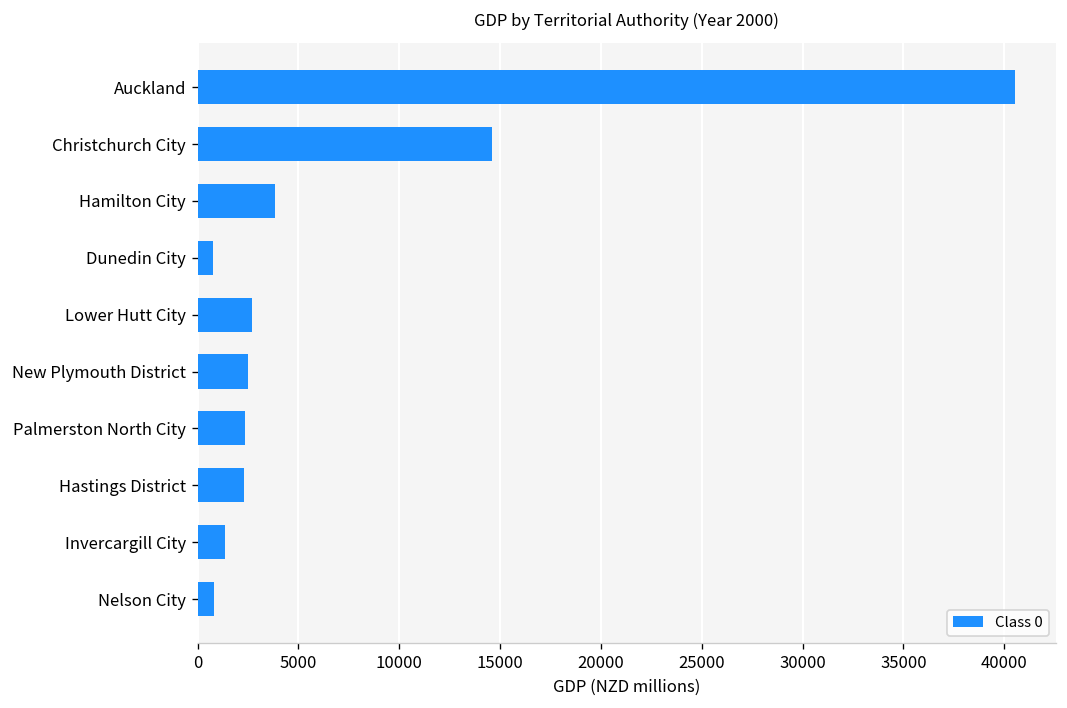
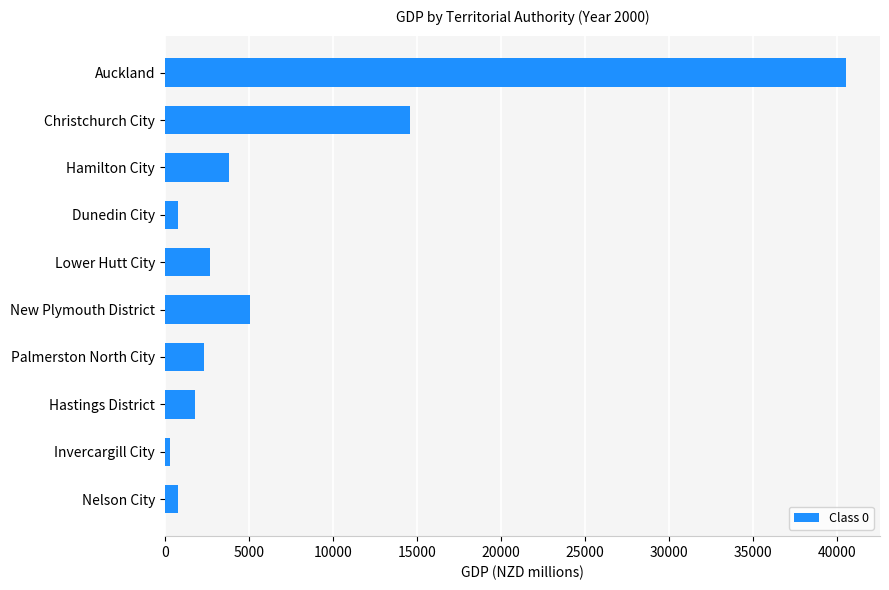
  {
    "Auckland": 40500,
    "Christchurch City": 14600,
    "Hamilton City": 3800,
    "Dunedin City": 800,
    "Lower Hutt City": 2700,
-   "New Plymouth District": 2500,
+   "New Plymouth District": 5100,
    "Palmerston North City": 2400,
-   "Hastings District": 2300,
-   "Invercargill City": 1300,
+   "Hastings District": 1800,
+   "Invercargill City": 300,
    "Nelson City": 800
  }
